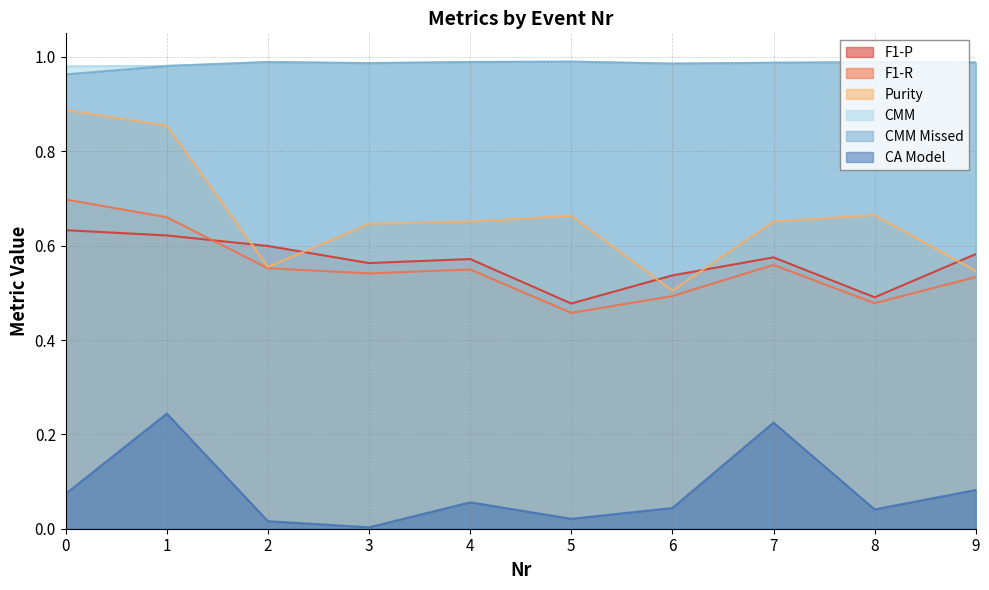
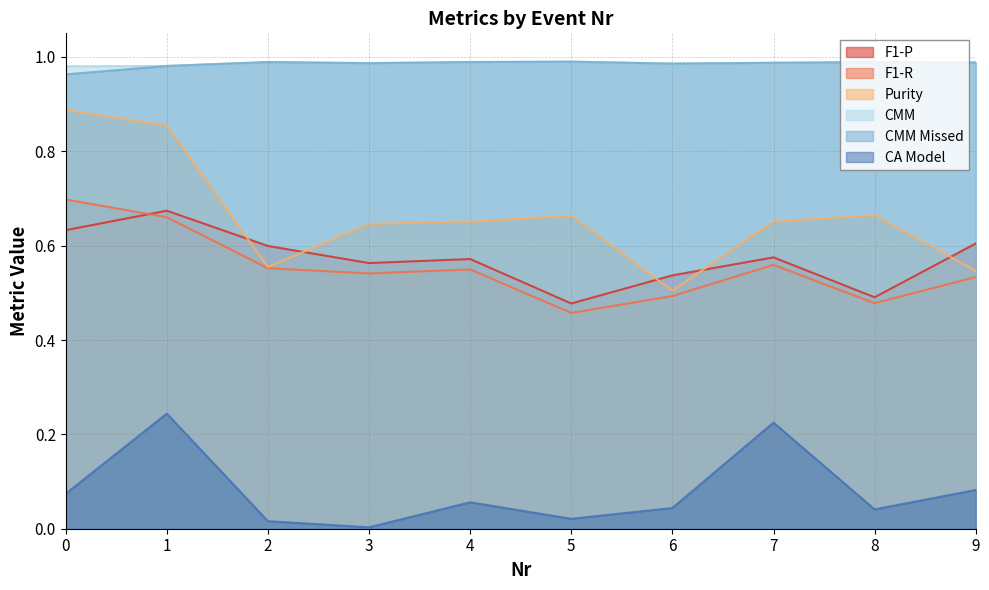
  {
    "F1-P": {
      "0": 0.63,
-     "1": 0.62,
+     "1": 0.67,
      "2": 0.60,
      "3": 0.56,
      "4": 0.57,
      "5": 0.48,
      "6": 0.54,
      "7": 0.58,
      "8": 0.49,
-     "9": 0.58
+     "9": 0.60
    },
    "CMM": {
      "0": 0.98
    },
    "CMM Missed": {
      "0": 0.96
    },
    "CA Model": {
      "0": 0.07,
      "1": 0.24,
      "2": 0.02,
      "3": 0.00,
      "4": 0.06,
      "5": 0.02,
      "6": 0.04,
      "7": 0.22,
      "8": 0.04,
      "9": 0.08
    }
  }
